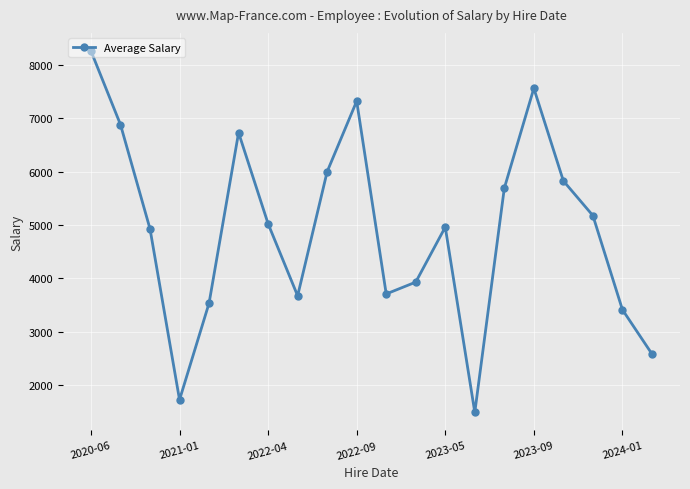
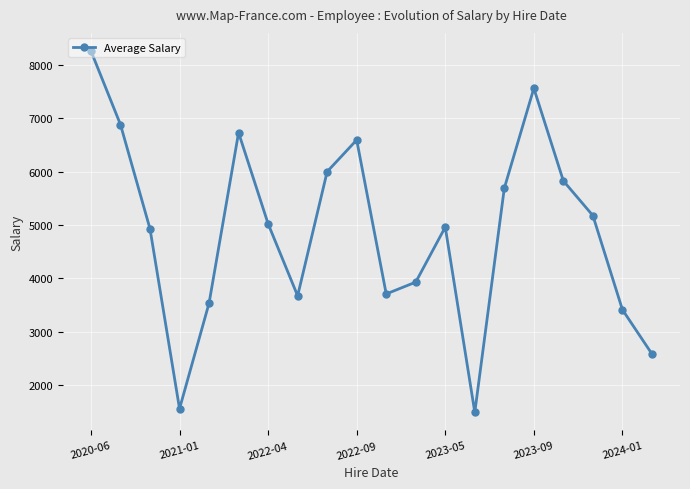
  {
-   "2021-01": 1700,
+   "2021-01": 1600,
    "2022-04": 5000,
-   "2022-09": 7300,
+   "2022-09": 6600,
    "2023-05": 5000,
    "2023-09": 7600,
    "2024-01": 3400
  }
